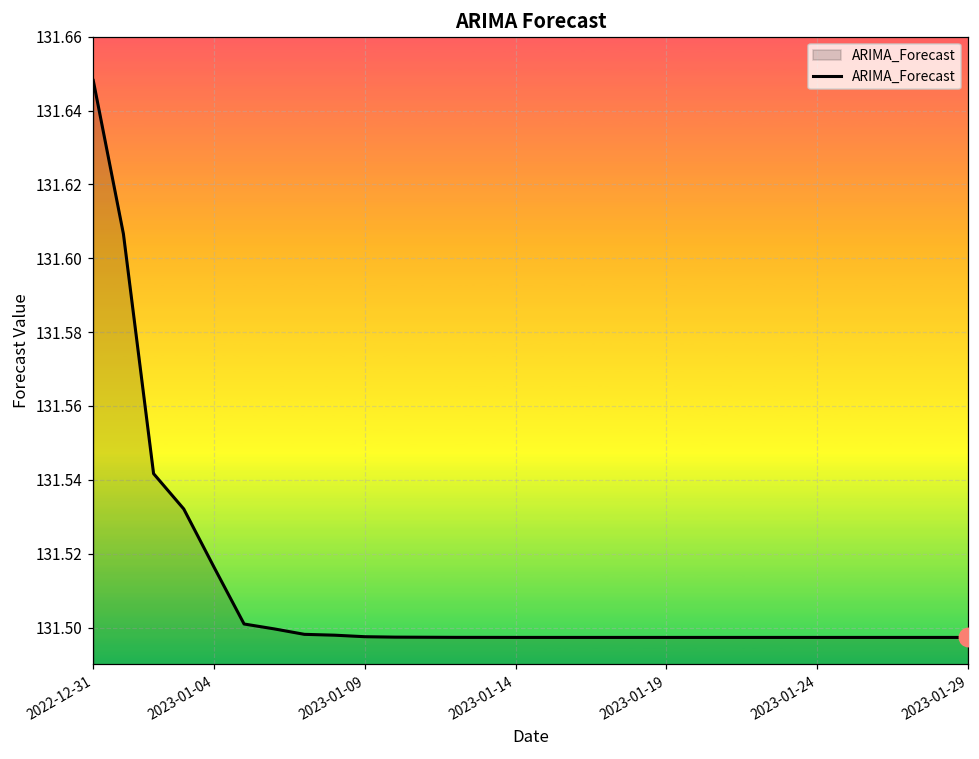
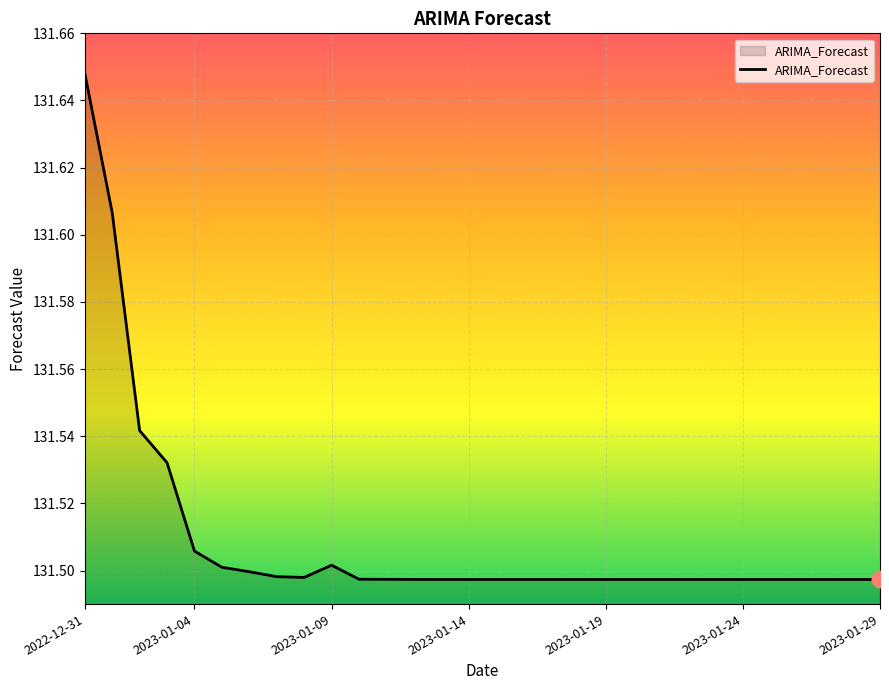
  {
    "ARIMA_Forecast": {
      "2022-12-31": 131.648,
-     "2023-01-04": 131.516,
-     "2023-01-09": 131.498,
+     "2023-01-04": 131.506,
+     "2023-01-09": 131.502,
      "2023-01-14": 131.497,
      "2023-01-19": 131.497,
      "2023-01-24": 131.497
    }
  }
